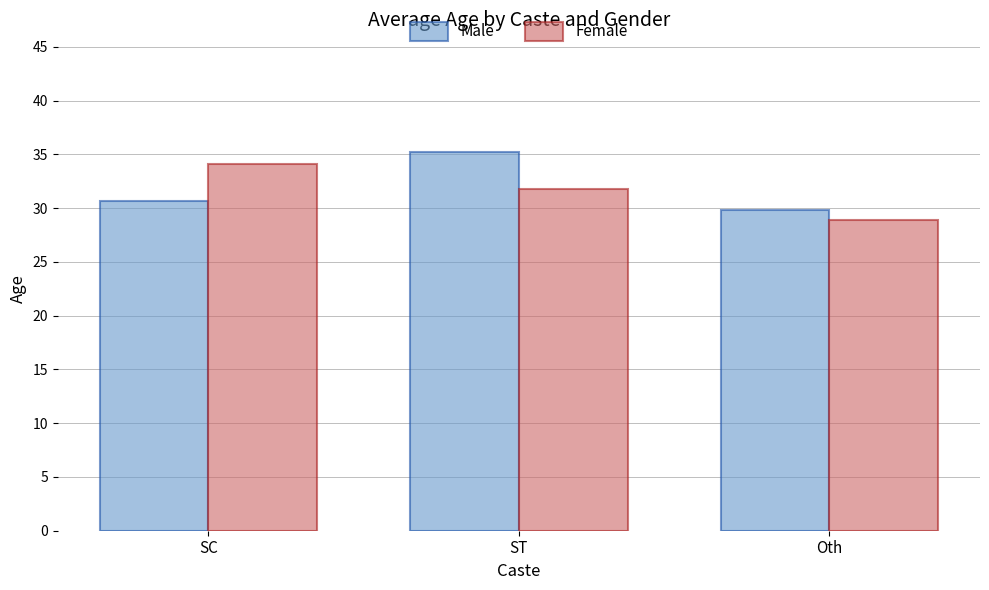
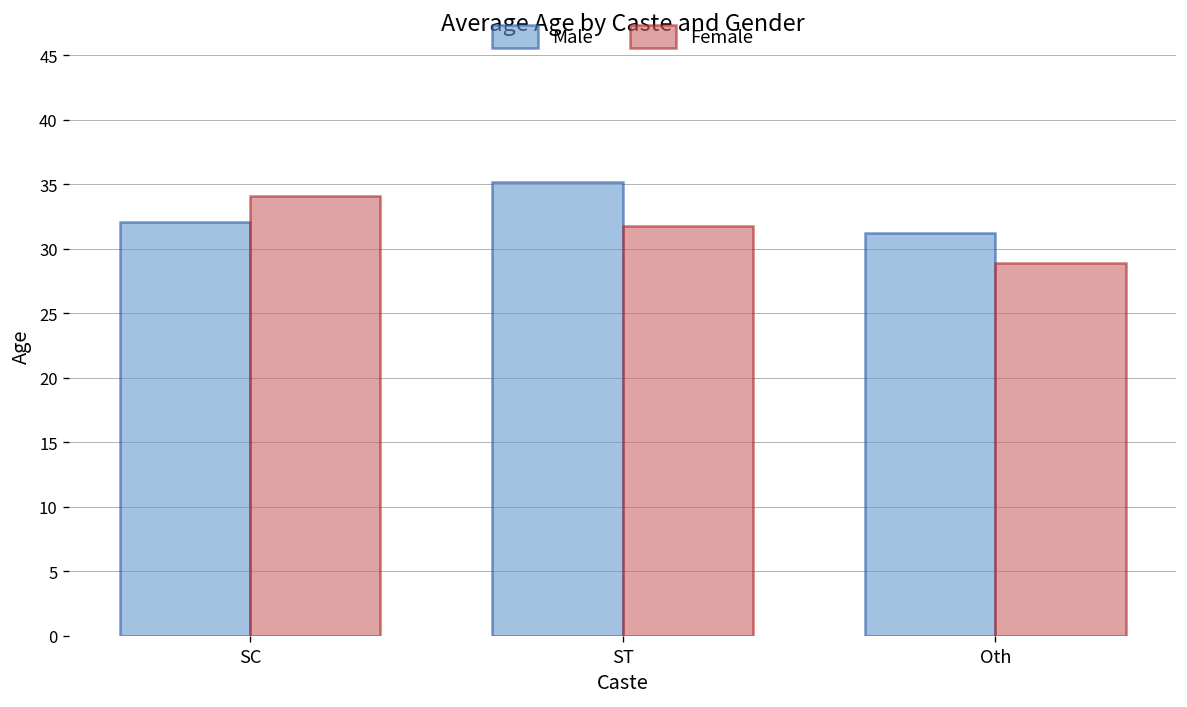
  {
    "Male": {
-     "SC": 30.7,
+     "SC": 32.1,
      "ST": 35.2,
-     "Oth": 29.8
+     "Oth": 31.2
    },
    "Female": {
      "SC": 34.1,
      "ST": 31.8,
      "Oth": 28.9
    }
  }
